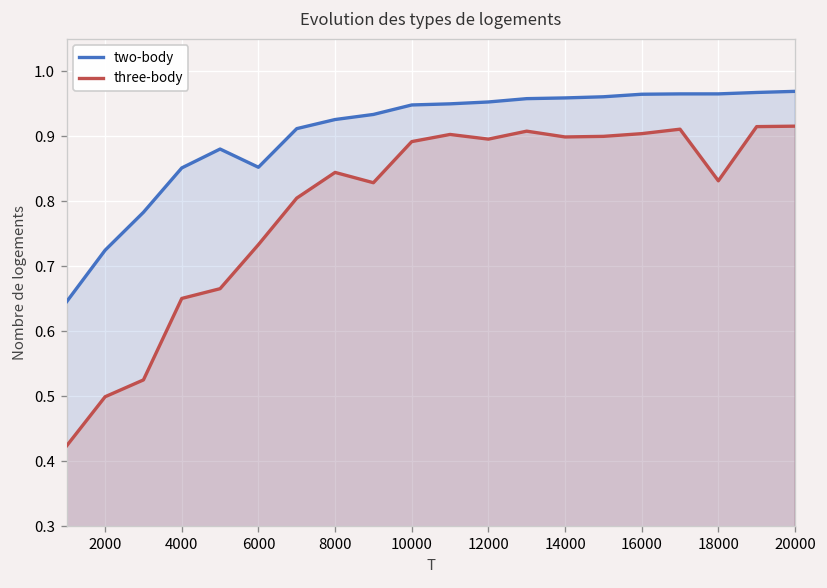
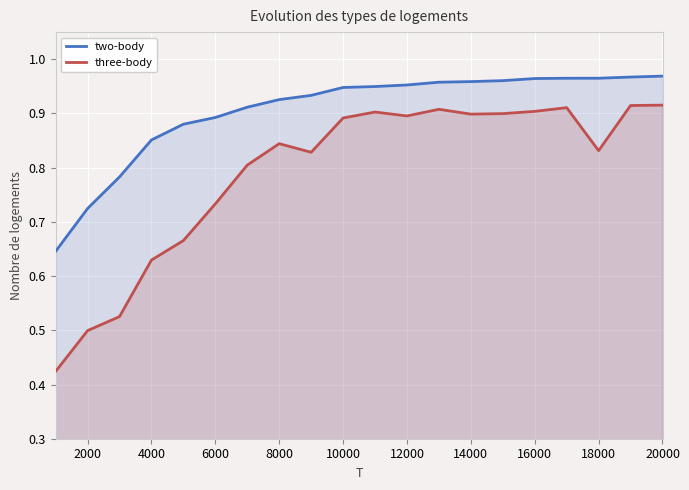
  {
    "two-body": {
      "2000": 0.72,
      "4000": 0.85,
-     "6000": 0.85,
+     "6000": 0.89,
      "8000": 0.93,
      "10000": 0.95,
      "12000": 0.95,
      "14000": 0.96,
      "16000": 0.96,
      "18000": 0.96,
      "20000": 0.97
    },
    "three-body": {
      "2000": 0.50,
-     "4000": 0.65,
+     "4000": 0.63,
      "6000": 0.73,
      "8000": 0.84,
      "10000": 0.89,
      "12000": 0.90,
      "14000": 0.90,
      "16000": 0.90,
      "18000": 0.83,
      "20000": 0.92
    }
  }
